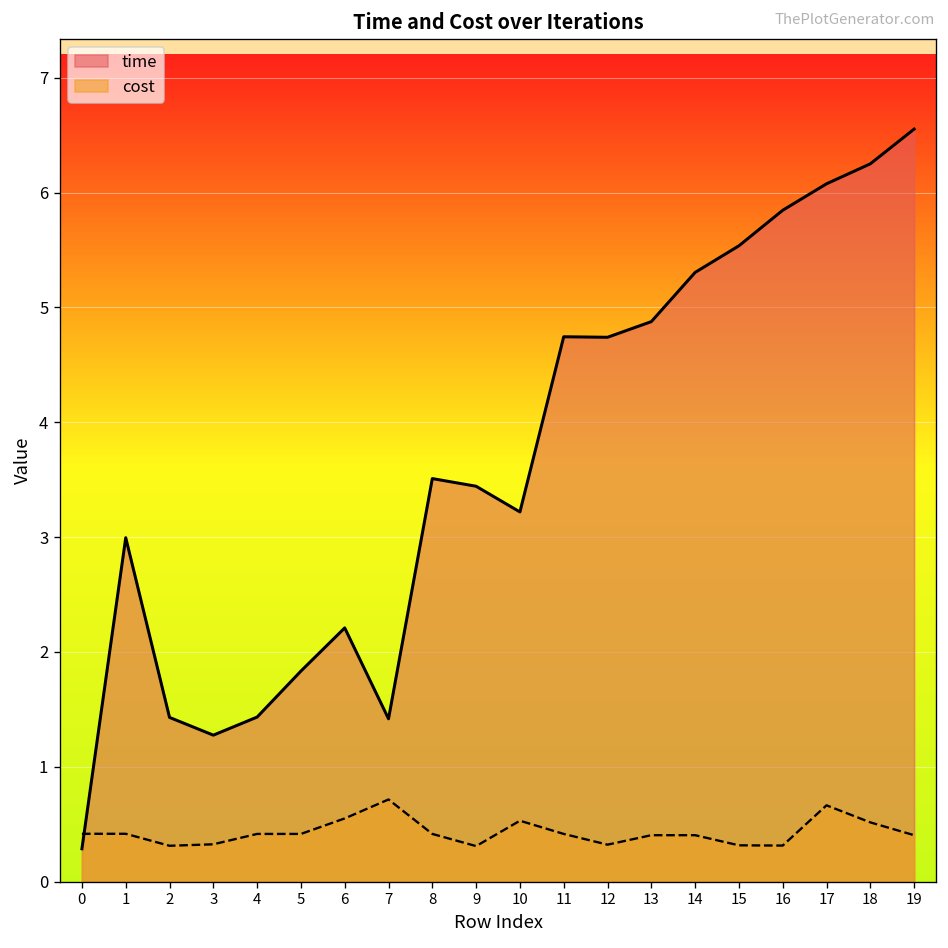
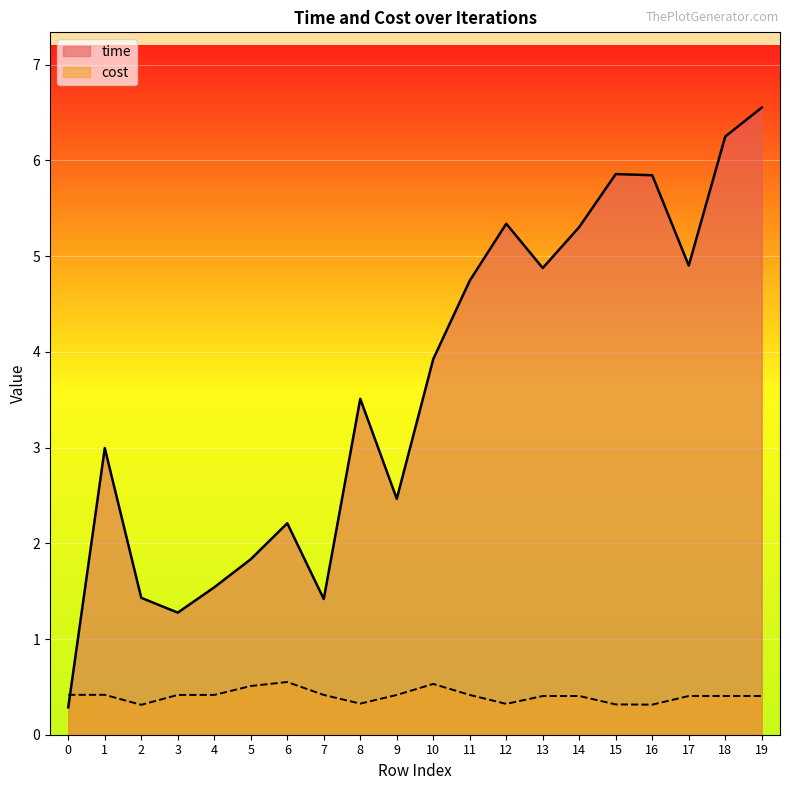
  {
    "time": {
      "0": 0.3,
      "1": 3.0,
      "2": 1.4,
      "3": 1.3,
-     "4": 1.4,
+     "4": 1.5,
      "5": 1.8,
      "6": 2.2,
      "7": 1.4,
      "8": 3.5,
-     "9": 3.4,
-     "10": 3.2,
+     "9": 2.5,
+     "10": 3.9,
      "11": 4.7,
-     "12": 4.7,
+     "12": 5.3,
      "13": 4.9,
      "14": 5.3,
-     "15": 5.5,
+     "15": 5.9,
      "16": 5.8,
-     "17": 6.1,
+     "17": 4.9,
      "18": 6.2,
      "19": 6.6
    },
    "cost": {
      "0": 0.4,
      "1": 0.4,
      "2": 0.3,
-     "3": 0.3,
+     "3": 0.4,
      "4": 0.4,
-     "5": 0.4,
+     "5": 0.5,
      "6": 0.6,
-     "7": 0.7,
-     "8": 0.4,
-     "9": 0.3,
+     "7": 0.4,
+     "8": 0.3,
+     "9": 0.4,
      "10": 0.5,
      "11": 0.4,
      "12": 0.3,
      "13": 0.4,
      "14": 0.4,
      "15": 0.3,
      "16": 0.3,
-     "17": 0.7,
-     "18": 0.5,
+     "17": 0.4,
+     "18": 0.4,
      "19": 0.4
    }
  }
